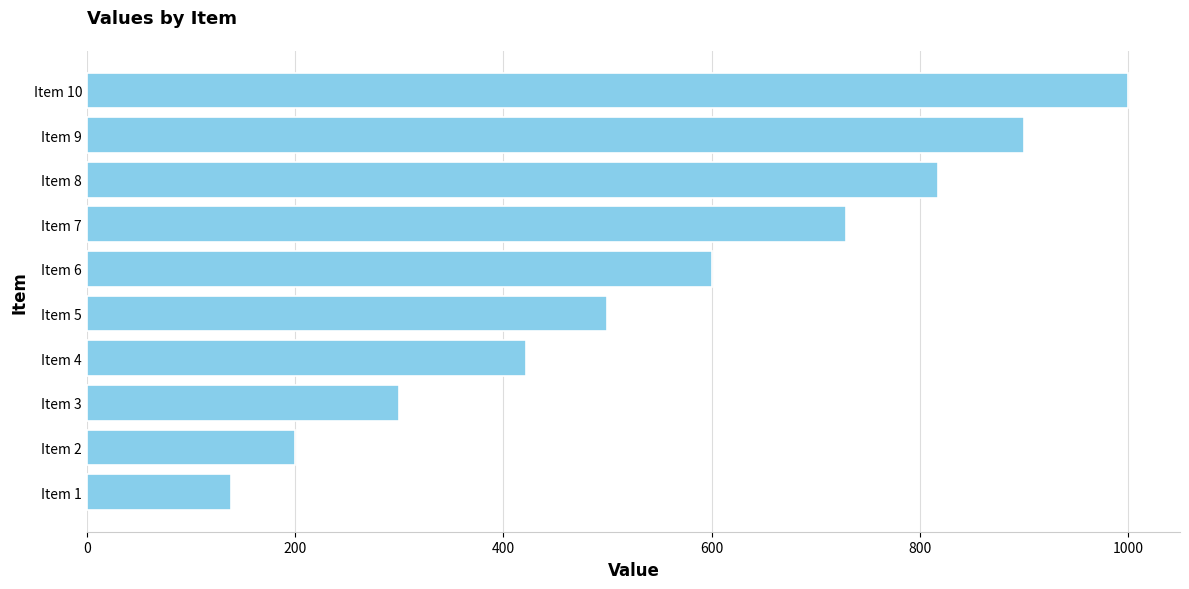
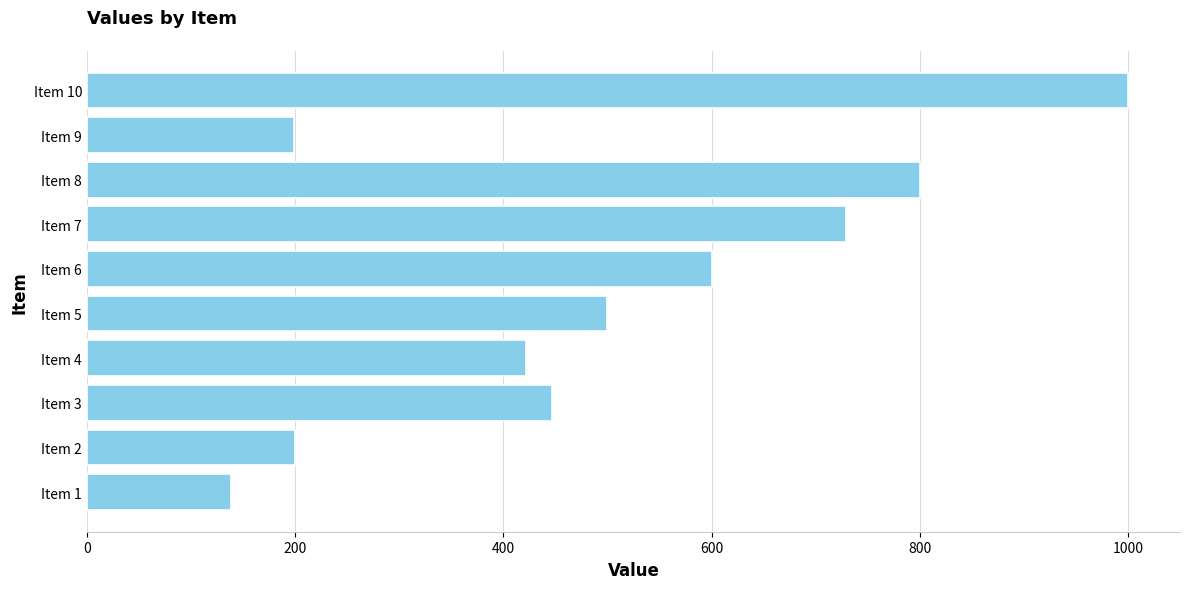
  {
    "Item 10": 1000,
-   "Item 9": 900,
-   "Item 8": 818,
+   "Item 9": 199,
+   "Item 8": 800,
    "Item 7": 729,
    "Item 6": 600,
    "Item 5": 500,
    "Item 4": 422,
-   "Item 3": 300,
+   "Item 3": 447,
    "Item 2": 200,
    "Item 1": 138
  }
